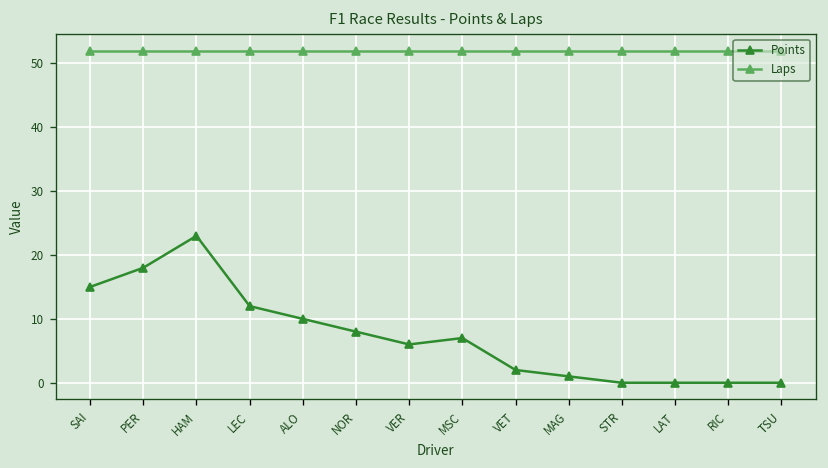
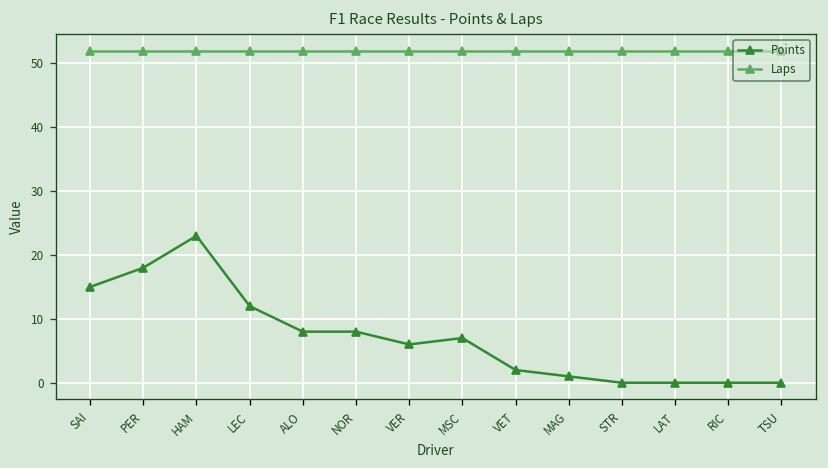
  {
    "Points": {
      "SAI": 15,
      "PER": 18,
      "HAM": 23,
      "LEC": 12,
-     "ALO": 10,
+     "ALO": 8,
      "NOR": 8,
      "VER": 6,
      "MSC": 7,
      "VET": 2,
      "MAG": 1,
      "STR": 0,
      "LAT": 0,
      "RIC": 0,
      "TSU": 0
    },
    "Laps": {
      "SAI": 52,
      "PER": 52,
      "HAM": 52,
      "LEC": 52,
      "ALO": 52,
      "NOR": 52,
      "VER": 52,
      "MSC": 52,
      "VET": 52,
      "MAG": 52,
      "STR": 52,
      "LAT": 52,
      "RIC": 52
    }
  }
